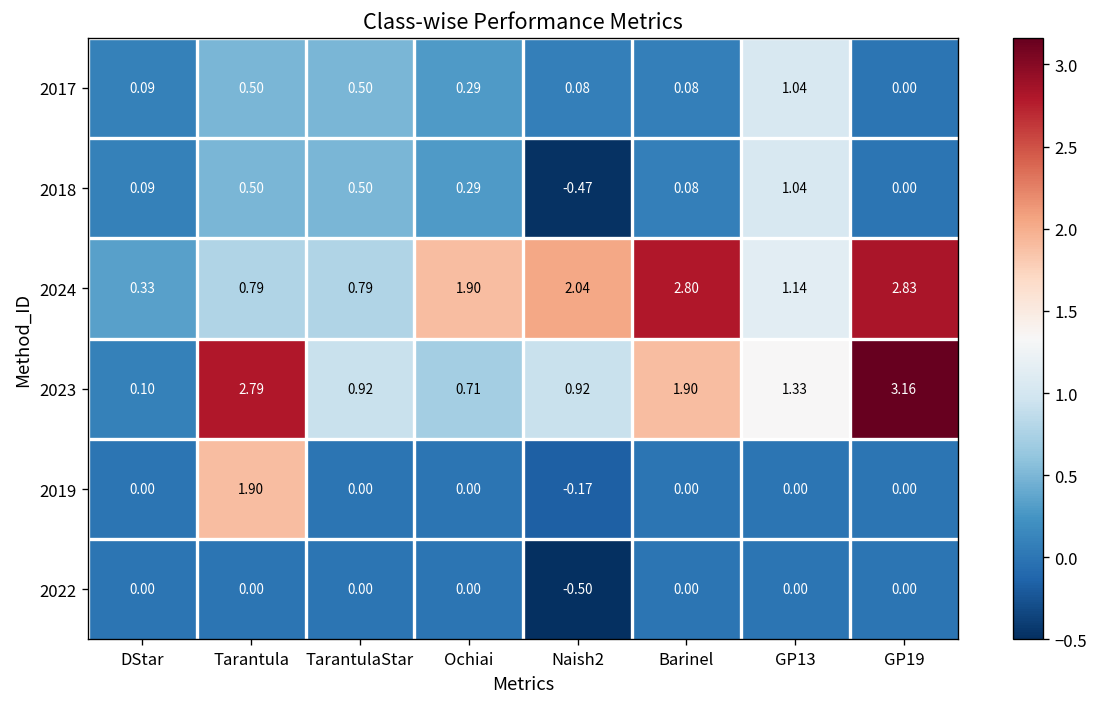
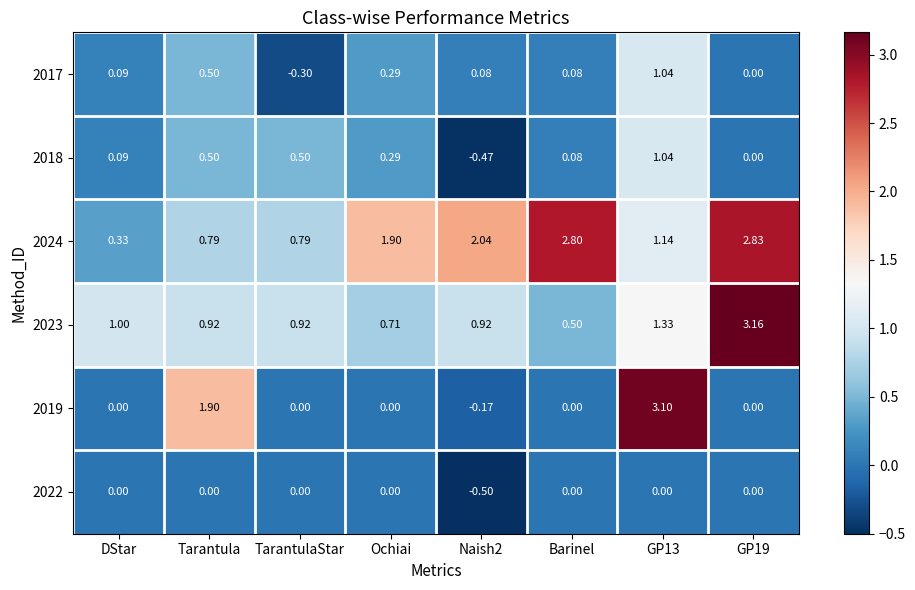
  {
    "2017": {
      "DStar": 0.09,
      "Tarantula": 0.50,
-     "TarantulaStar": 0.50,
+     "TarantulaStar": -0.30,
      "Ochiai": 0.29,
      "Naish2": 0.08,
      "Barinel": 0.08,
      "GP13": 1.04,
      "GP19": 0.00
    },
    "2018": {
      "DStar": 0.09,
      "Tarantula": 0.50,
      "TarantulaStar": 0.50,
      "Ochiai": 0.29,
      "Naish2": -0.47,
      "Barinel": 0.08,
      "GP13": 1.04,
      "GP19": 0.00
    },
    "2024": {
      "DStar": 0.33,
      "Tarantula": 0.79,
      "TarantulaStar": 0.79,
      "Ochiai": 1.90,
      "Naish2": 2.04,
      "Barinel": 2.80,
      "GP13": 1.14,
      "GP19": 2.83
    },
    "2023": {
-     "DStar": 0.10,
-     "Tarantula": 2.79,
+     "DStar": 1.00,
+     "Tarantula": 0.92,
      "TarantulaStar": 0.92,
      "Ochiai": 0.71,
      "Naish2": 0.92,
-     "Barinel": 1.90,
+     "Barinel": 0.50,
      "GP13": 1.33,
      "GP19": 3.16
    },
    "2019": {
      "DStar": 0.00,
      "Tarantula": 1.90,
      "TarantulaStar": 0.00,
      "Ochiai": 0.00,
      "Naish2": -0.17,
      "Barinel": 0.00,
-     "GP13": 0.00,
+     "GP13": 3.10,
      "GP19": 0.00
    },
    "2022": {
      "DStar": 0.00,
      "Tarantula": 0.00,
      "TarantulaStar": 0.00,
      "Ochiai": 0.00,
      "Naish2": -0.50,
      "Barinel": 0.00,
      "GP13": 0.00,
      "GP19": 0.00
    }
  }
